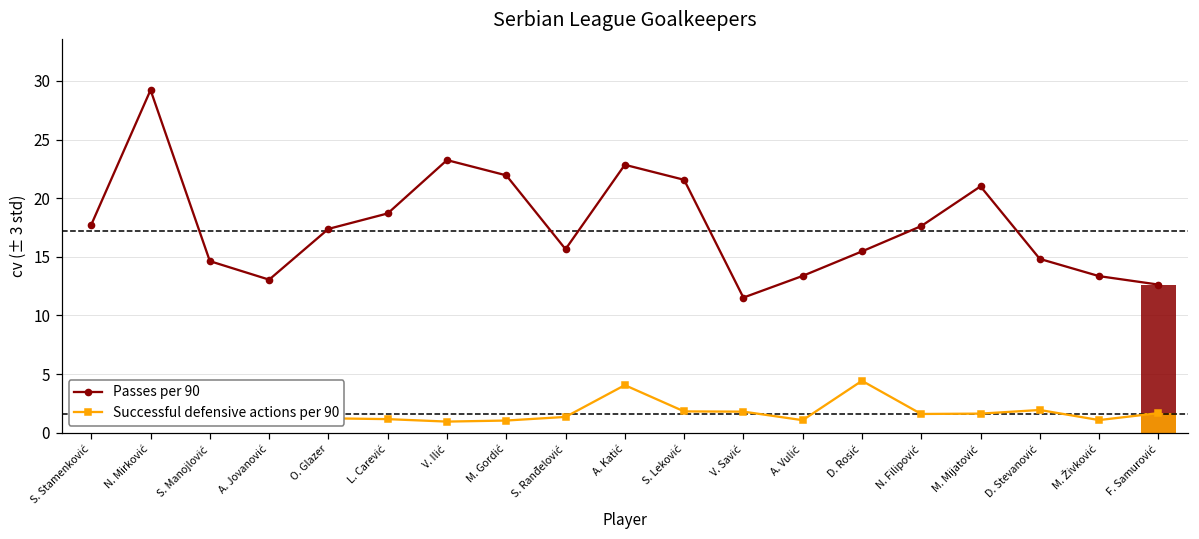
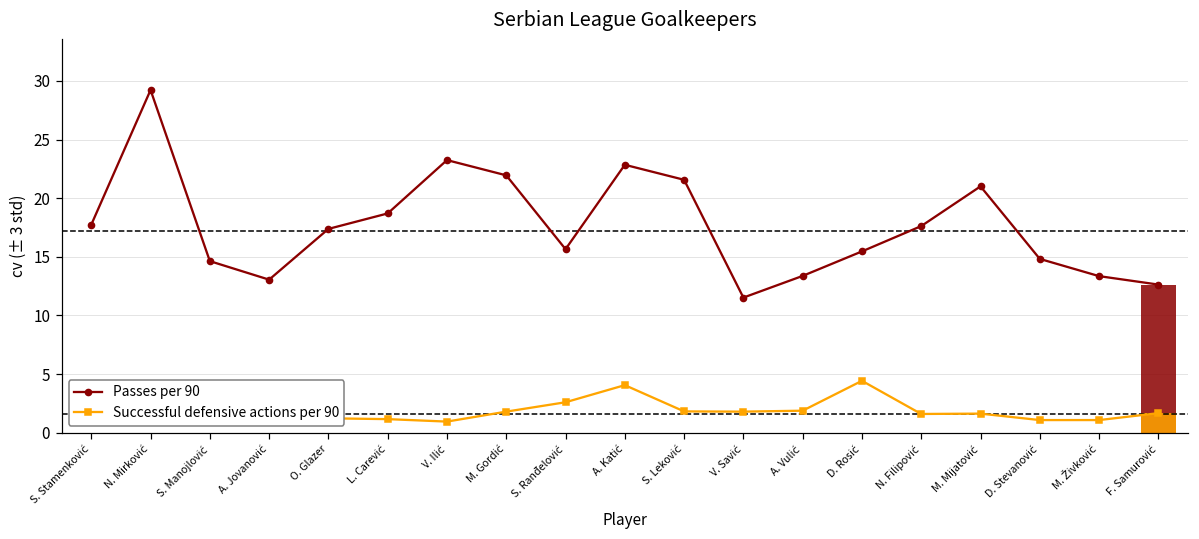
  {
    "Successful defensive actions per 90": {
      "L. Carević": 1.2,
      "V. Ilić": 0.9,
-     "M. Gordić": 1.0,
-     "S. Ranđelović": 1.3,
+     "M. Gordić": 1.8,
+     "S. Ranđelović": 2.6,
      "A. Katić": 4.1,
      "S. Leković": 1.8,
      "V. Savić": 1.8,
-     "A. Vulić": 1.1,
+     "A. Vulić": 1.9,
      "D. Rosić": 4.4,
      "N. Filipović": 1.6,
      "M. Mijatović": 1.6,
-     "D. Stevanović": 1.9,
+     "D. Stevanović": 1.1,
      "M. Živković": 1.1,
      "F. Samurović": 1.7
    }
  }
